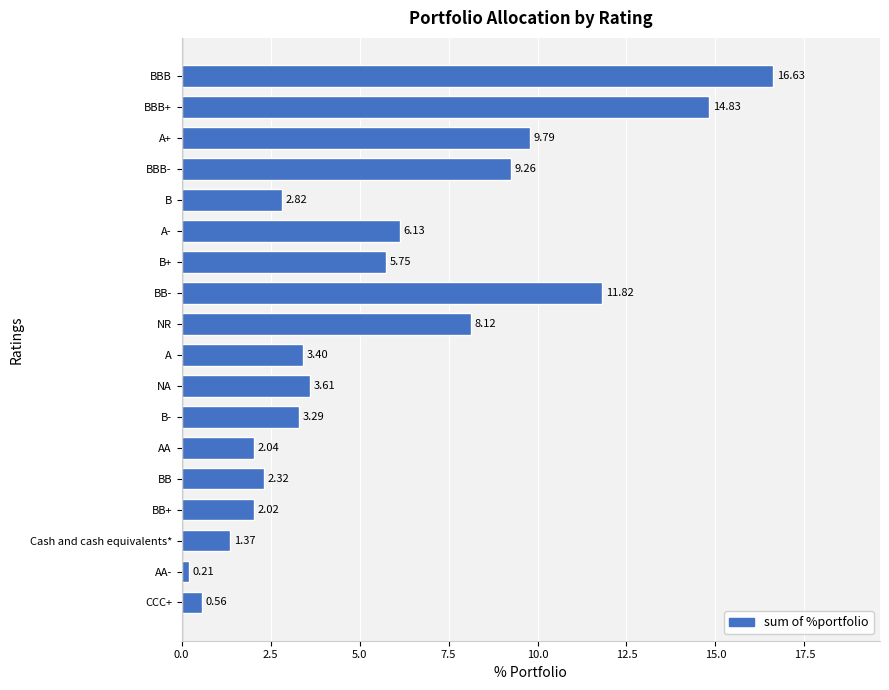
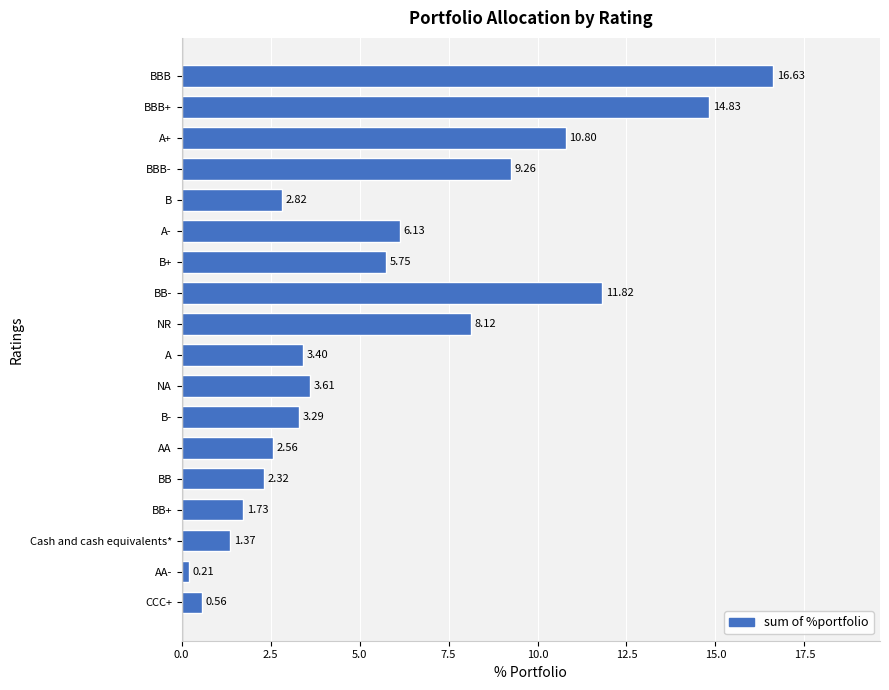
  {
    "BBB": 16.63,
    "BBB+": 14.83,
-   "A+": 9.79,
+   "A+": 10.80,
    "BBB-": 9.26,
    "B": 2.82,
    "A-": 6.13,
    "B+": 5.75,
    "BB-": 11.82,
    "NR": 8.12,
    "A": 3.40,
    "NA": 3.61,
    "B-": 3.29,
-   "AA": 2.04,
+   "AA": 2.56,
    "BB": 2.32,
-   "BB+": 2.02,
+   "BB+": 1.73,
    "Cash and cash equivalents*": 1.37,
    "AA-": 0.21,
    "CCC+": 0.56
  }
